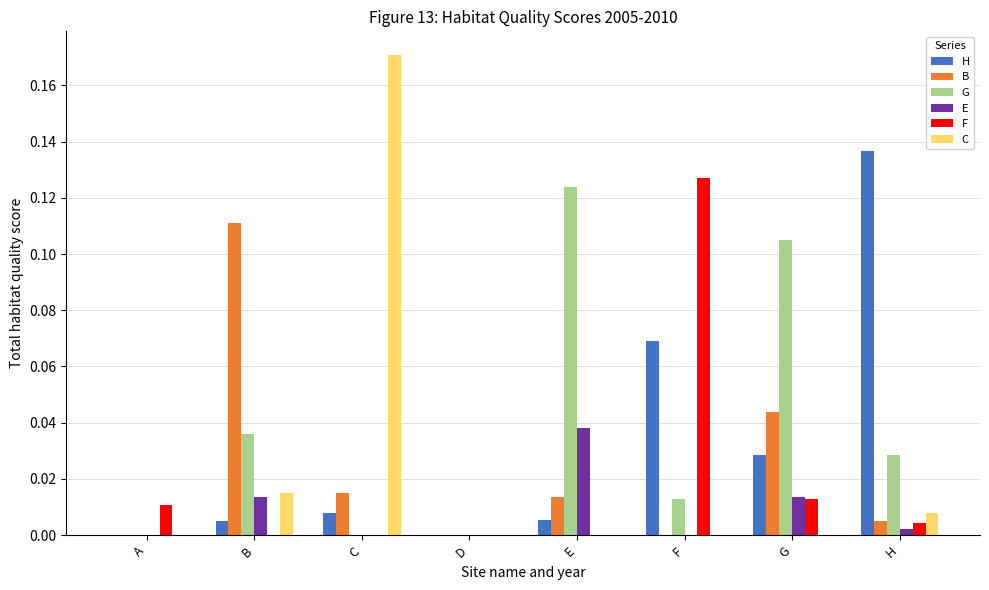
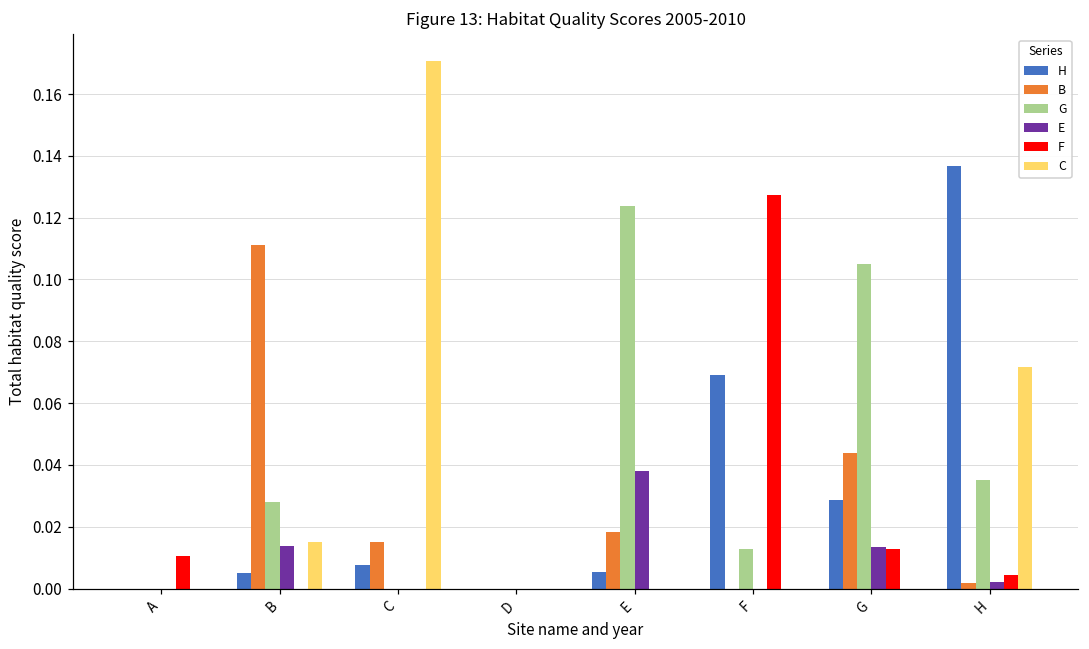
  {
    "H": {
      "A": 0.000,
      "B": 0.005,
      "C": 0.008,
      "D": 0.000,
      "E": 0.005,
      "F": 0.069,
      "G": 0.029,
      "H": 0.137
    },
    "B": {
      "A": 0.000,
      "B": 0.111,
      "C": 0.015,
      "D": 0.000,
-     "E": 0.014,
+     "E": 0.018,
      "F": 0.000,
      "G": 0.044,
-     "H": 0.005
+     "H": 0.002
    },
    "G": {
      "A": 0.000,
-     "B": 0.036,
+     "B": 0.028,
      "C": 0.000,
      "D": 0.000,
      "E": 0.124,
      "F": 0.013,
      "G": 0.105,
-     "H": 0.029
+     "H": 0.035
    },
    "E": {
      "A": 0.000,
      "B": 0.014,
      "C": 0.000,
      "D": 0.000,
      "E": 0.038,
      "F": 0.000,
      "G": 0.014,
      "H": 0.002
    },
    "F": {
      "A": 0.011,
      "B": 0.000,
      "C": 0.000,
      "D": 0.000,
      "E": 0.000,
      "F": 0.127,
      "G": 0.013,
      "H": 0.004
    },
    "C": {
      "A": 0.000,
      "B": 0.015,
      "C": 0.171,
      "D": 0.000,
      "E": 0.000,
      "F": 0.000,
      "G": 0.000,
-     "H": 0.008
+     "H": 0.072
    }
  }
